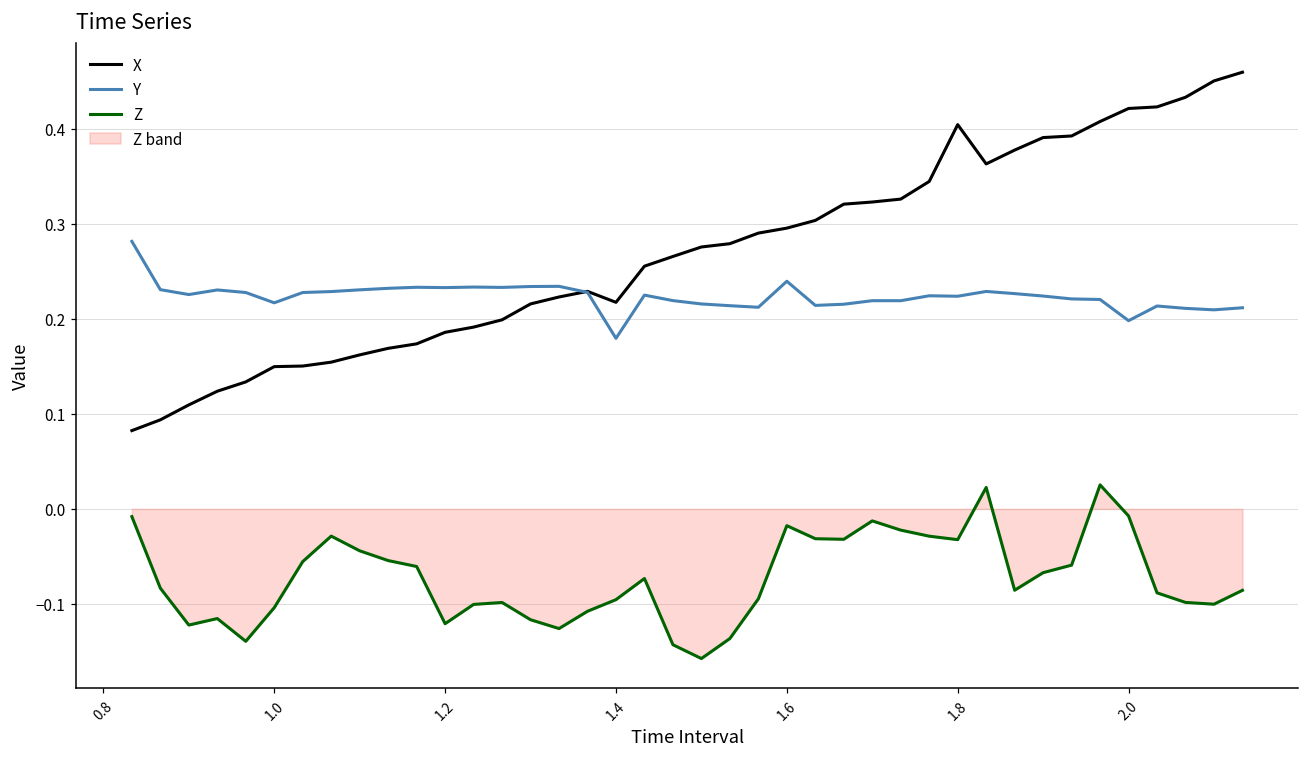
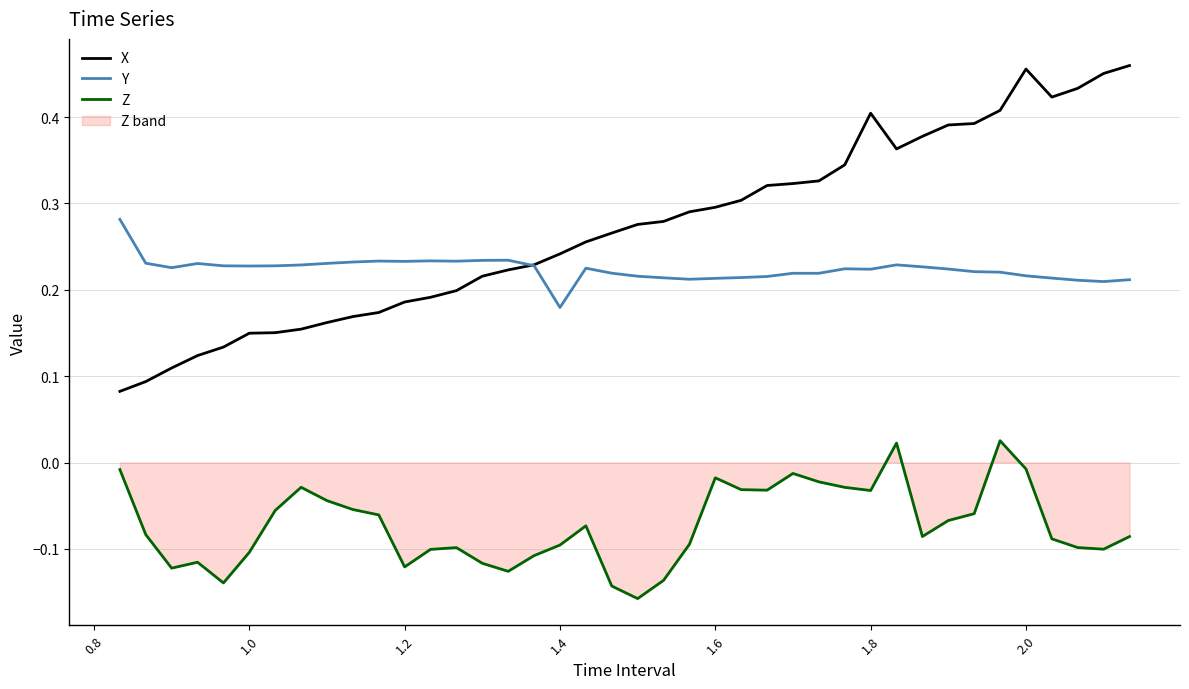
  {
    "X": {
      "1.0": 0.15,
      "1.2": 0.19,
-     "1.4": 0.22,
+     "1.4": 0.24,
      "1.6": 0.30,
      "1.8": 0.40,
-     "2.0": 0.42
+     "2.0": 0.46
    },
    "Y": {
-     "1.0": 0.22,
+     "1.0": 0.23,
      "1.2": 0.23,
      "1.4": 0.18,
-     "1.6": 0.24,
+     "1.6": 0.21,
      "1.8": 0.22,
-     "2.0": 0.20
+     "2.0": 0.22
    },
    "Z": {
      "1.0": -0.10,
      "1.2": -0.12,
      "1.4": -0.10,
      "1.6": -0.02,
      "1.8": -0.03,
      "2.0": -0.01
    }
  }
